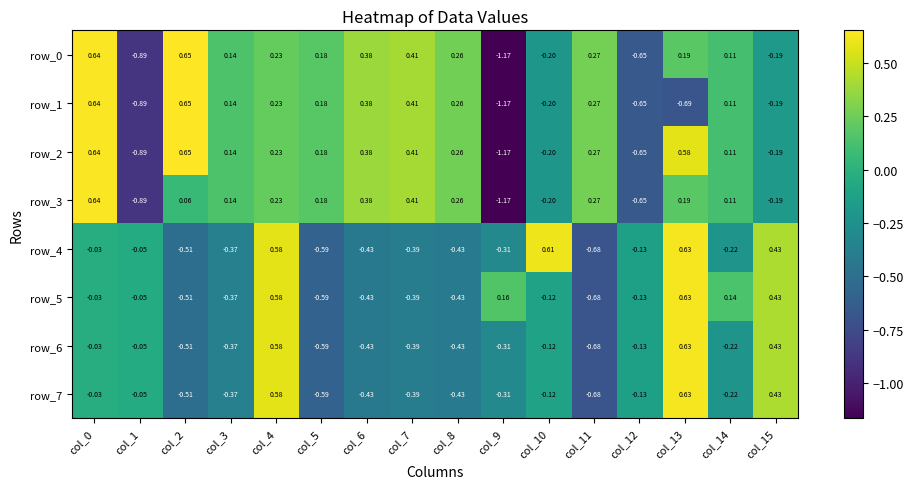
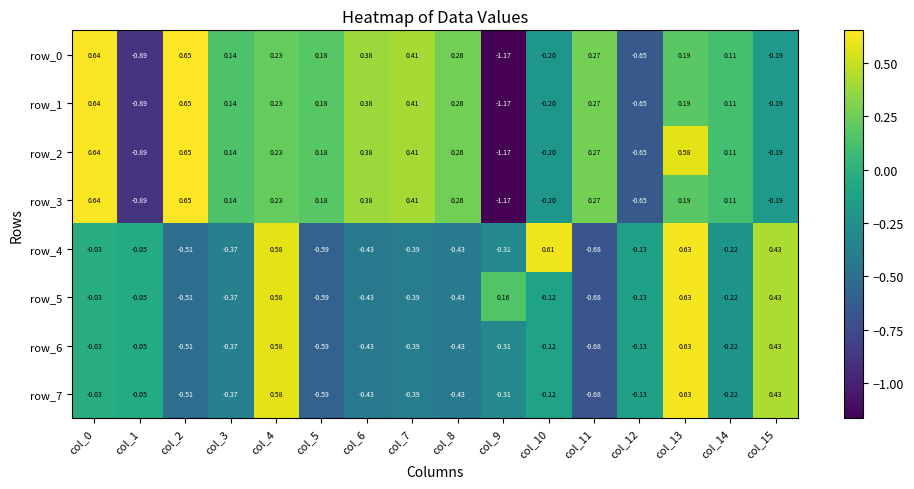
  {
    "row_0": {
      "col_0": 0.64,
      "col_1": -0.89,
      "col_2": 0.65,
      "col_3": 0.14,
      "col_4": 0.23,
      "col_5": 0.18,
      "col_6": 0.38,
      "col_7": 0.41,
      "col_8": 0.26,
      "col_9": -1.17,
      "col_10": -0.20,
      "col_11": 0.27,
      "col_12": -0.65,
      "col_13": 0.19,
      "col_14": 0.11,
      "col_15": -0.19
    },
    "row_1": {
      "col_0": 0.64,
      "col_1": -0.89,
      "col_2": 0.65,
      "col_3": 0.14,
      "col_4": 0.23,
      "col_5": 0.18,
      "col_6": 0.38,
      "col_7": 0.41,
      "col_8": 0.26,
      "col_9": -1.17,
      "col_10": -0.20,
      "col_11": 0.27,
      "col_12": -0.65,
-     "col_13": -0.69,
+     "col_13": 0.19,
      "col_14": 0.11,
      "col_15": -0.19
    },
    "row_2": {
      "col_0": 0.64,
      "col_1": -0.89,
      "col_2": 0.65,
      "col_3": 0.14,
      "col_4": 0.23,
      "col_5": 0.18,
      "col_6": 0.38,
      "col_7": 0.41,
      "col_8": 0.26,
      "col_9": -1.17,
      "col_10": -0.20,
      "col_11": 0.27,
      "col_12": -0.65,
      "col_13": 0.58,
      "col_14": 0.11,
      "col_15": -0.19
    },
    "row_3": {
      "col_0": 0.64,
      "col_1": -0.89,
-     "col_2": 0.06,
+     "col_2": 0.65,
      "col_3": 0.14,
      "col_4": 0.23,
      "col_5": 0.18,
      "col_6": 0.38,
      "col_7": 0.41,
      "col_8": 0.26,
      "col_9": -1.17,
      "col_10": -0.20,
      "col_11": 0.27,
      "col_12": -0.65,
      "col_13": 0.19,
      "col_14": 0.11,
      "col_15": -0.19
    },
    "row_4": {
      "col_0": -0.03,
      "col_1": -0.05,
      "col_2": -0.51,
      "col_3": -0.37,
      "col_4": 0.58,
      "col_5": -0.59,
      "col_6": -0.43,
      "col_7": -0.39,
      "col_8": -0.43,
      "col_9": -0.31,
      "col_10": 0.61,
      "col_11": -0.68,
      "col_12": -0.13,
      "col_13": 0.63,
      "col_14": -0.22,
      "col_15": 0.43
    },
    "row_5": {
      "col_0": -0.03,
      "col_1": -0.05,
      "col_2": -0.51,
      "col_3": -0.37,
      "col_4": 0.58,
      "col_5": -0.59,
      "col_6": -0.43,
      "col_7": -0.39,
      "col_8": -0.43,
      "col_9": 0.16,
      "col_10": -0.12,
      "col_11": -0.68,
      "col_12": -0.13,
      "col_13": 0.63,
-     "col_14": 0.14,
+     "col_14": -0.22,
      "col_15": 0.43
    },
    "row_6": {
      "col_0": -0.03,
      "col_1": -0.05,
      "col_2": -0.51,
      "col_3": -0.37,
      "col_4": 0.58,
      "col_5": -0.59,
      "col_6": -0.43,
      "col_7": -0.39,
      "col_8": -0.43,
      "col_9": -0.31,
      "col_10": -0.12,
      "col_11": -0.68,
      "col_12": -0.13,
      "col_13": 0.63,
      "col_14": -0.22,
      "col_15": 0.43
    },
    "row_7": {
      "col_0": -0.03,
      "col_1": -0.05,
      "col_2": -0.51,
      "col_3": -0.37,
      "col_4": 0.58,
      "col_5": -0.59,
      "col_6": -0.43,
      "col_7": -0.39,
      "col_8": -0.43,
      "col_9": -0.31,
      "col_10": -0.12,
      "col_11": -0.68,
      "col_12": -0.13,
      "col_13": 0.63,
      "col_14": -0.22,
      "col_15": 0.43
    }
  }
